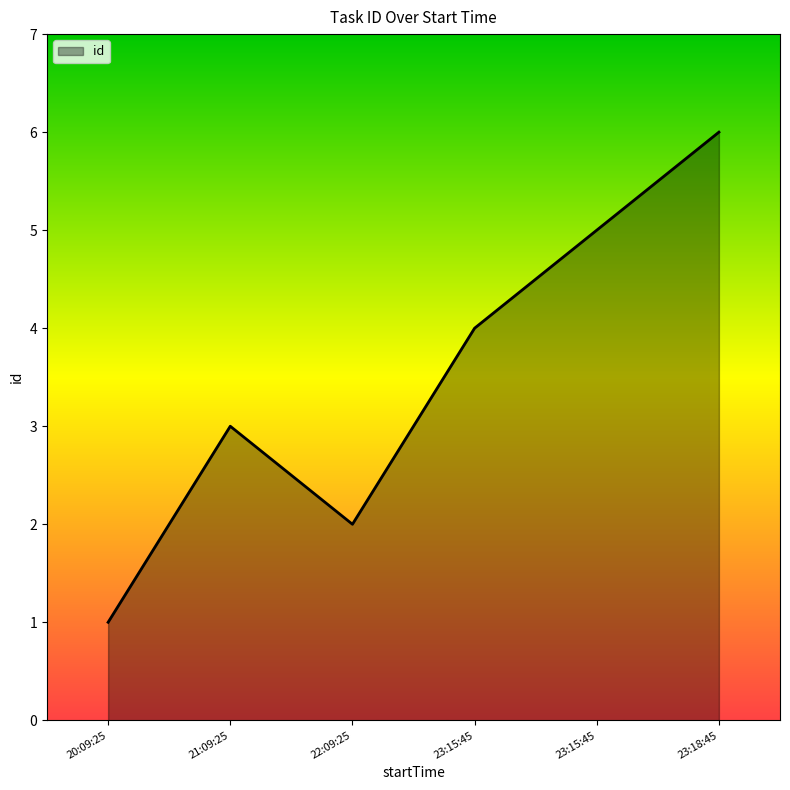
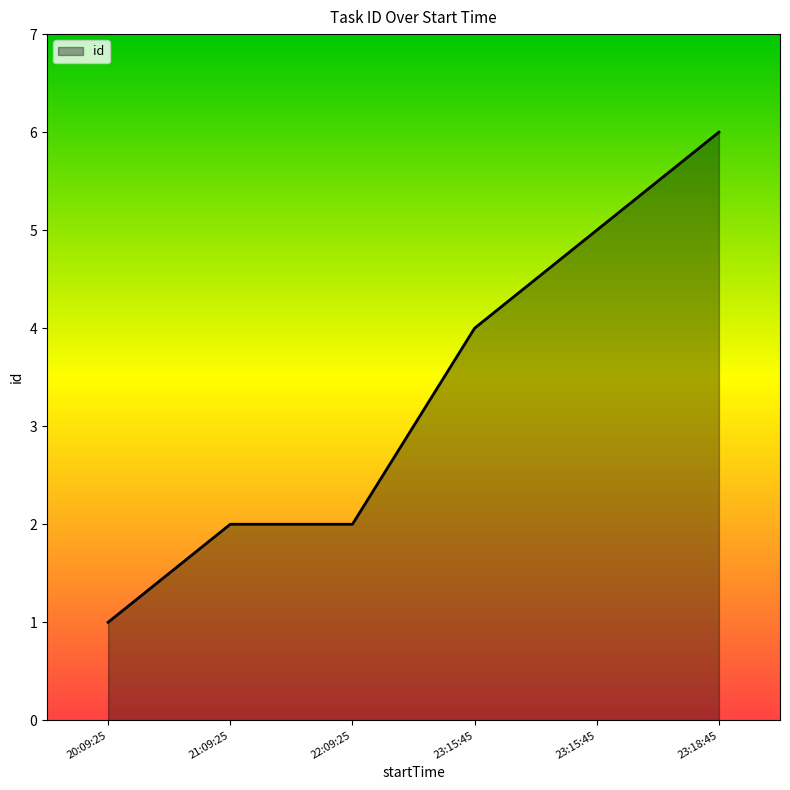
  {
    "20:09:25": 1,
-   "21:09:25": 3,
+   "21:09:25": 2,
    "22:09:25": 2,
    "23:18:45": 6
  }
